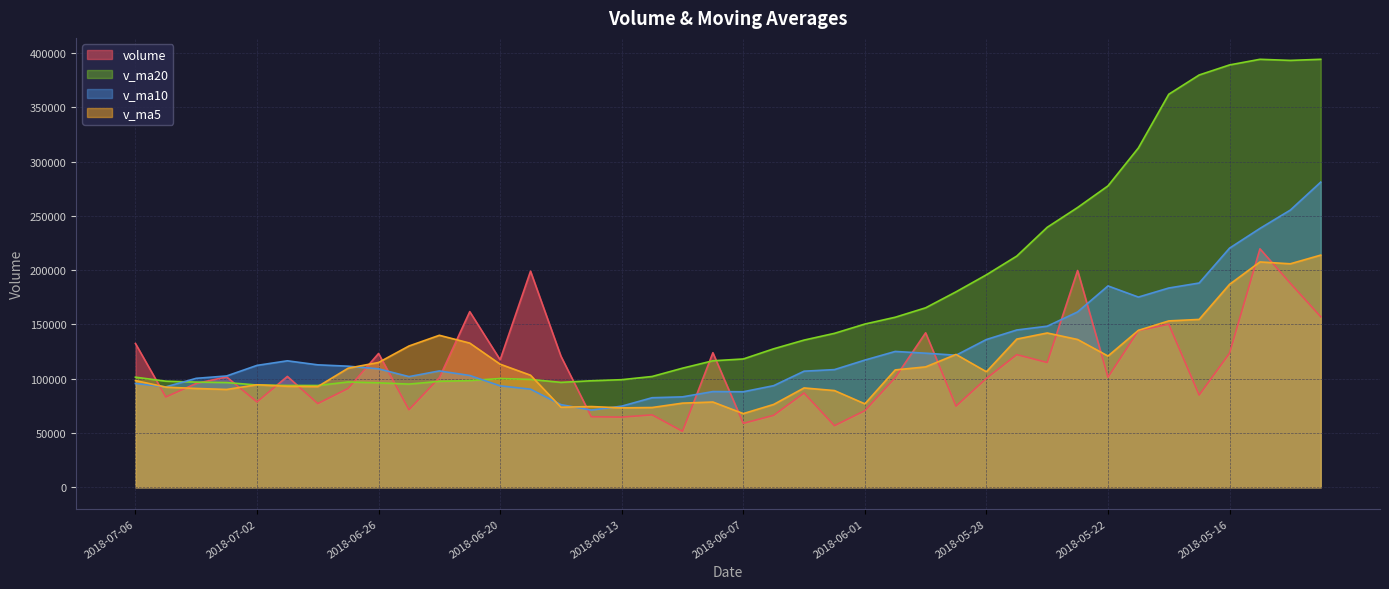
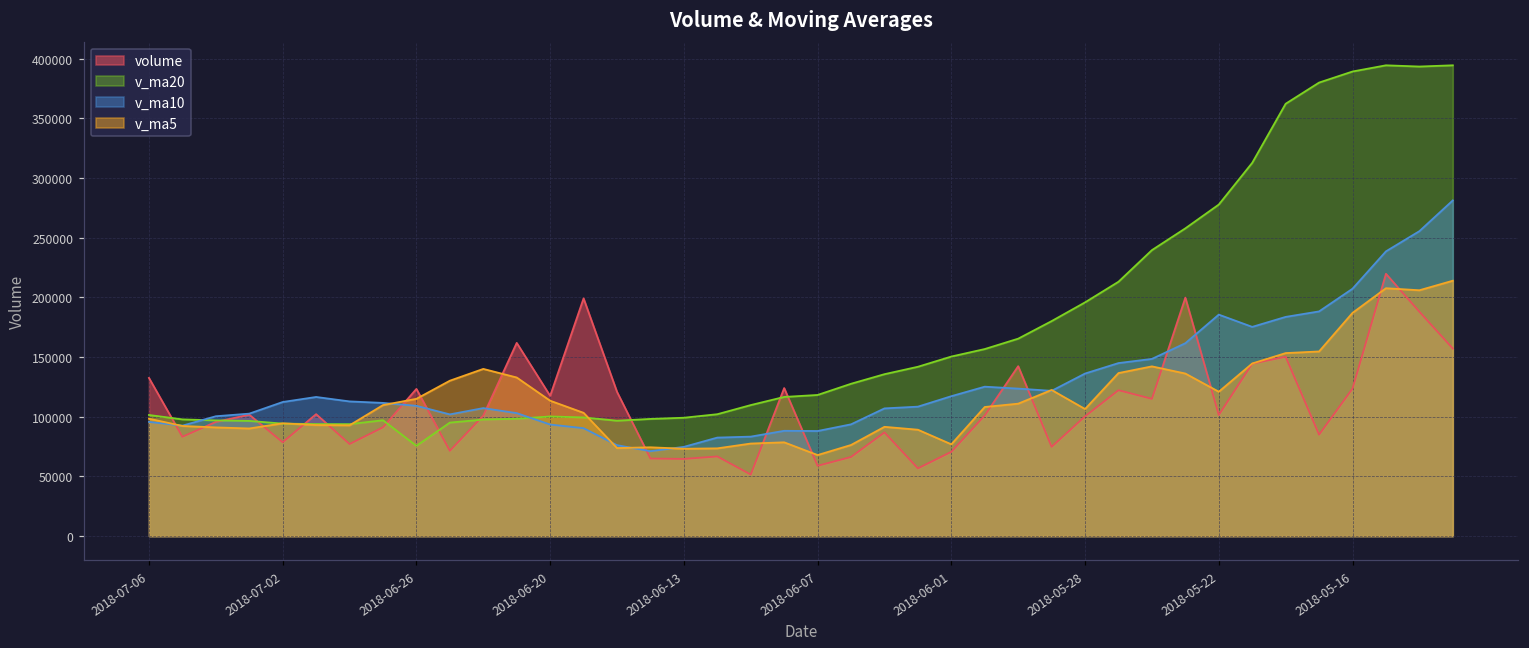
  {
    "volume": {
      "2018-07-06": 132000,
      "2018-07-02": 79000,
      "2018-06-26": 123000,
      "2018-06-20": 117000,
      "2018-06-13": 65000,
      "2018-06-07": 59000,
      "2018-06-01": 71000,
      "2018-05-28": 100000,
      "2018-05-22": 101000,
      "2018-05-16": 124000
    },
    "v_ma20": {
      "2018-07-06": 101000,
-     "2018-06-26": 96000,
+     "2018-06-26": 76000,
      "2018-06-20": 100000,
      "2018-06-13": 99000,
      "2018-06-07": 118000,
      "2018-06-01": 150000,
      "2018-05-28": 196000,
      "2018-05-22": 278000,
      "2018-05-16": 389000
    },
    "v_ma10": {
      "2018-07-06": 96000,
      "2018-07-02": 112000,
      "2018-06-26": 109000,
      "2018-06-20": 93000,
      "2018-06-07": 88000,
      "2018-06-01": 117000,
      "2018-05-28": 136000,
      "2018-05-22": 186000,
-     "2018-05-16": 220000
+     "2018-05-16": 207000
    },
    "v_ma5": {
      "2018-07-06": 98000,
      "2018-06-26": 115000,
      "2018-06-20": 113000,
      "2018-06-07": 68000,
      "2018-06-01": 77000,
      "2018-05-28": 106000,
      "2018-05-22": 121000,
      "2018-05-16": 187000
    }
  }
